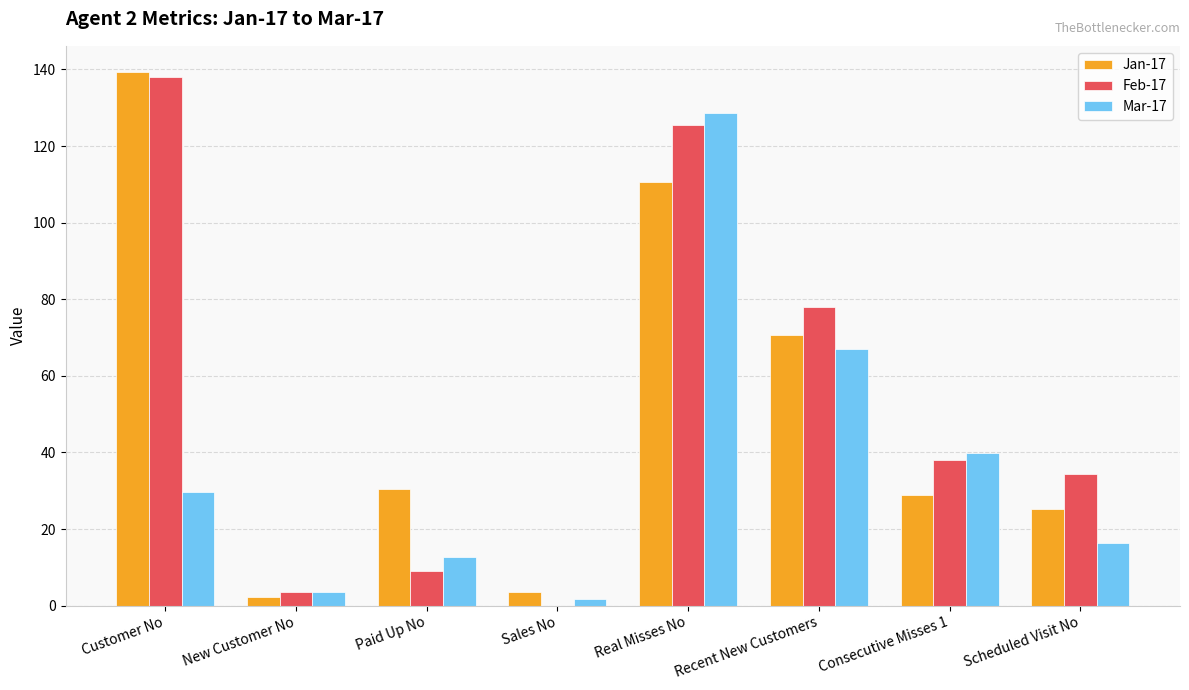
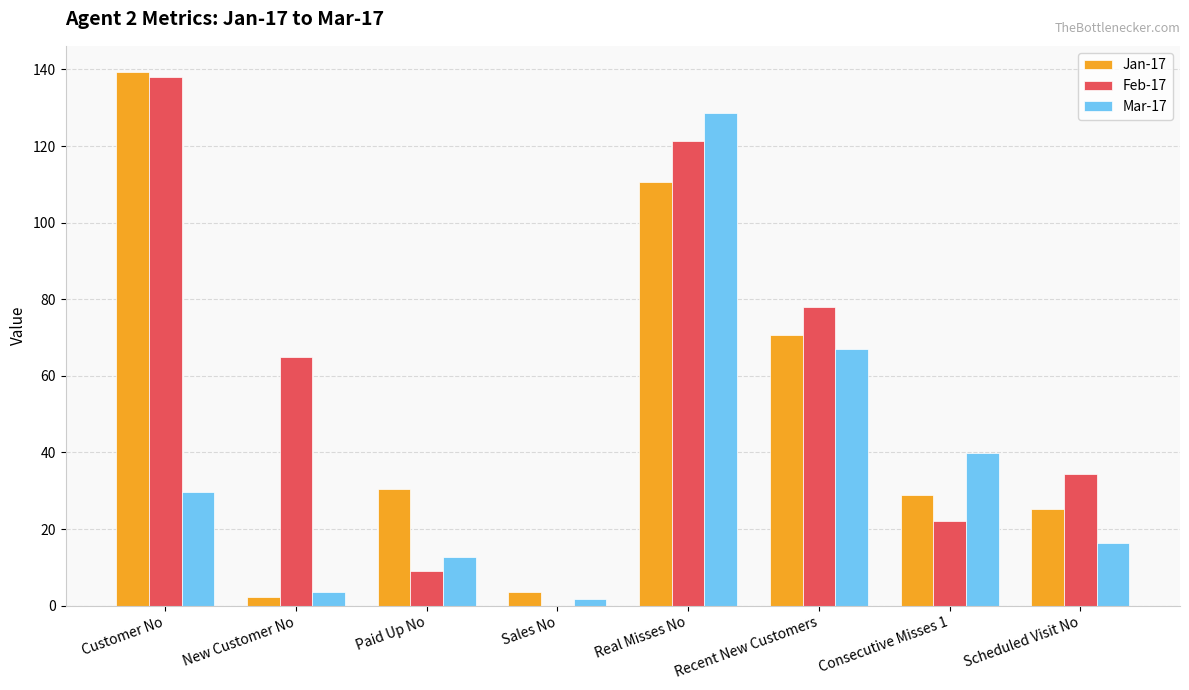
  {
    "Jan-17": {
      "Customer No": 139,
      "New Customer No": 2,
      "Paid Up No": 31,
      "Sales No": 4,
      "Real Misses No": 111,
      "Recent New Customers": 71,
      "Consecutive Misses 1": 29,
      "Scheduled Visit No": 25
    },
    "Feb-17": {
      "Customer No": 138,
-     "New Customer No": 4,
+     "New Customer No": 65,
      "Paid Up No": 9,
      "Sales No": 0,
-     "Real Misses No": 126,
+     "Real Misses No": 121,
      "Recent New Customers": 78,
-     "Consecutive Misses 1": 38,
+     "Consecutive Misses 1": 22,
      "Scheduled Visit No": 34
    },
    "Mar-17": {
      "Customer No": 30,
      "New Customer No": 4,
      "Paid Up No": 13,
      "Sales No": 2,
      "Real Misses No": 129,
      "Recent New Customers": 67,
      "Consecutive Misses 1": 40,
      "Scheduled Visit No": 16
    }
  }
